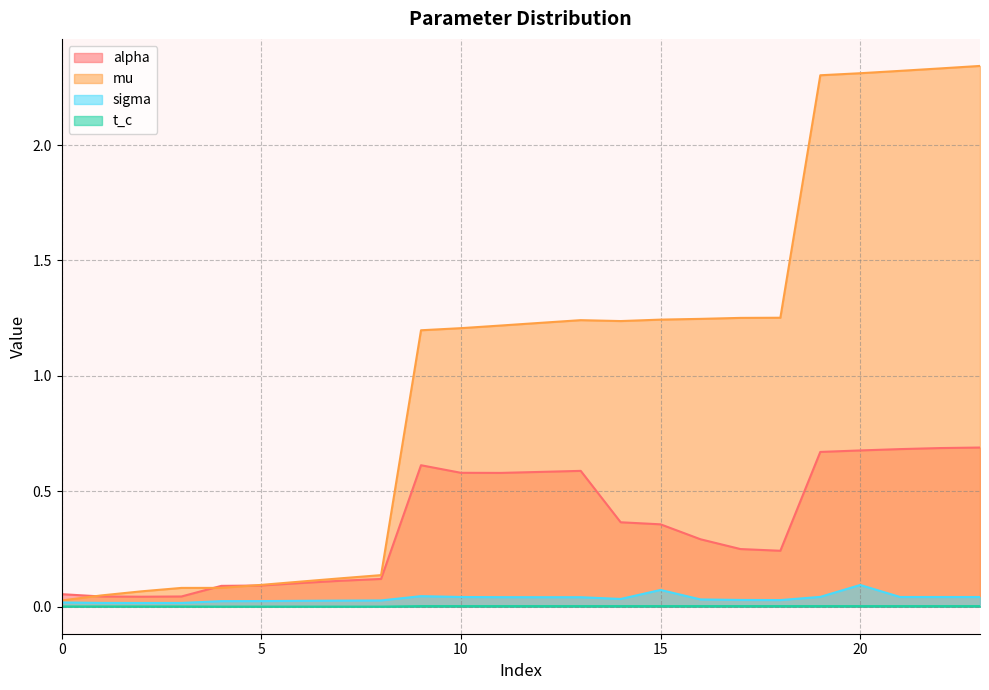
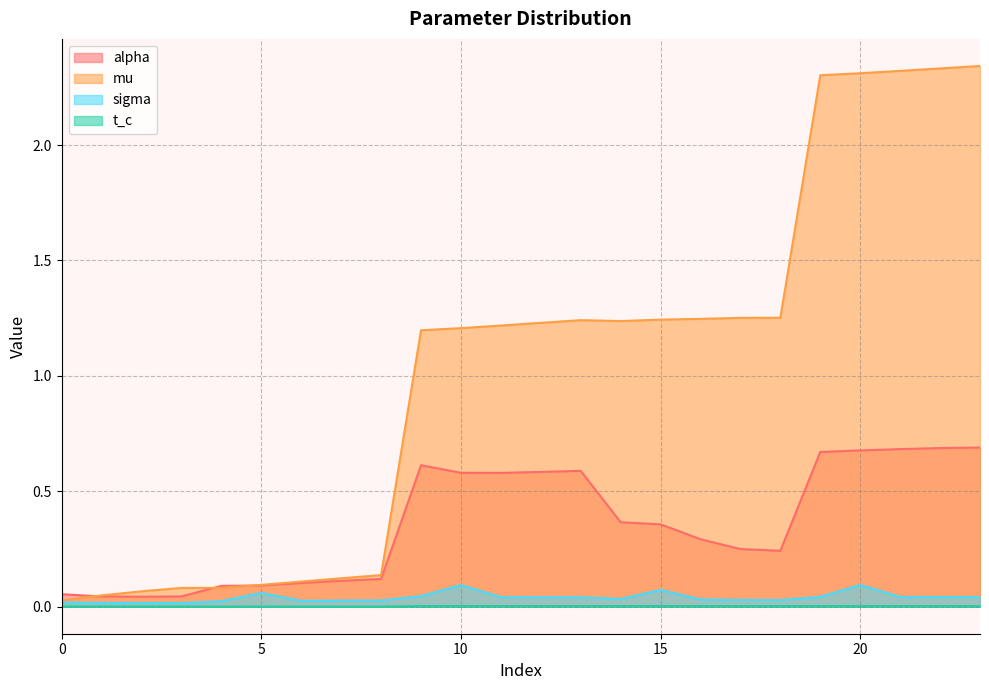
  {
    "sigma": {
-     "5": 0.02,
-     "10": 0.04,
+     "5": 0.06,
+     "10": 0.09,
      "15": 0.07,
      "20": 0.09
    },
    "t_c": {
      "0": 0.00,
      "5": 0.00,
      "10": 0.00,
      "15": 0.00,
      "20": 0.00
    }
  }
